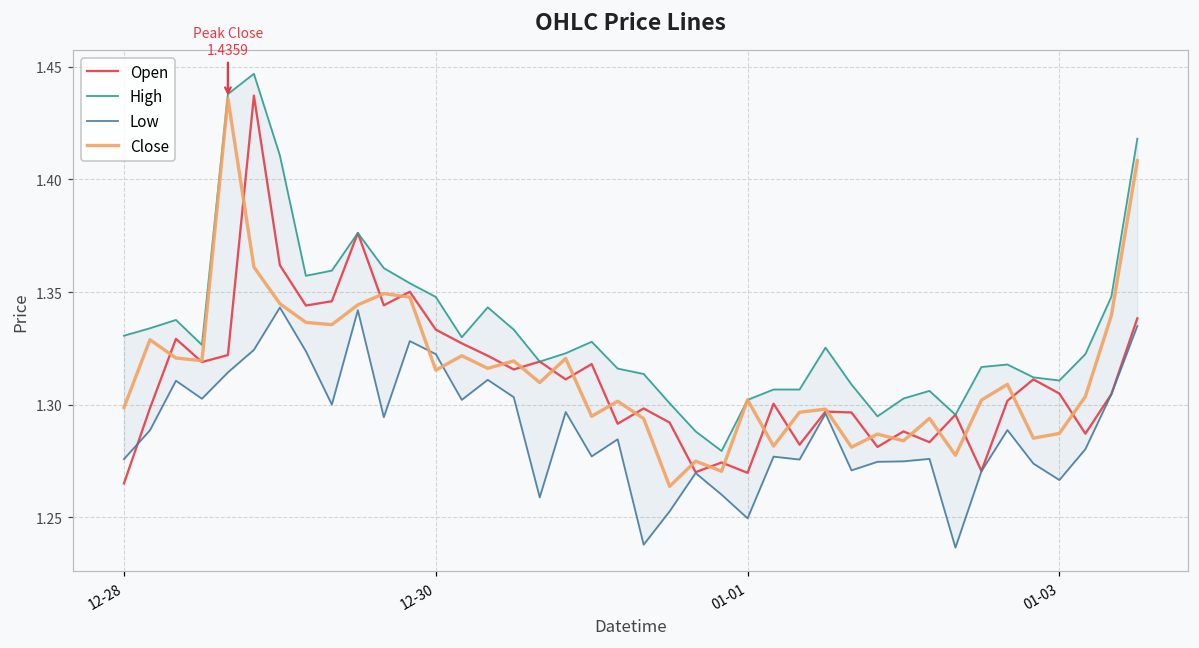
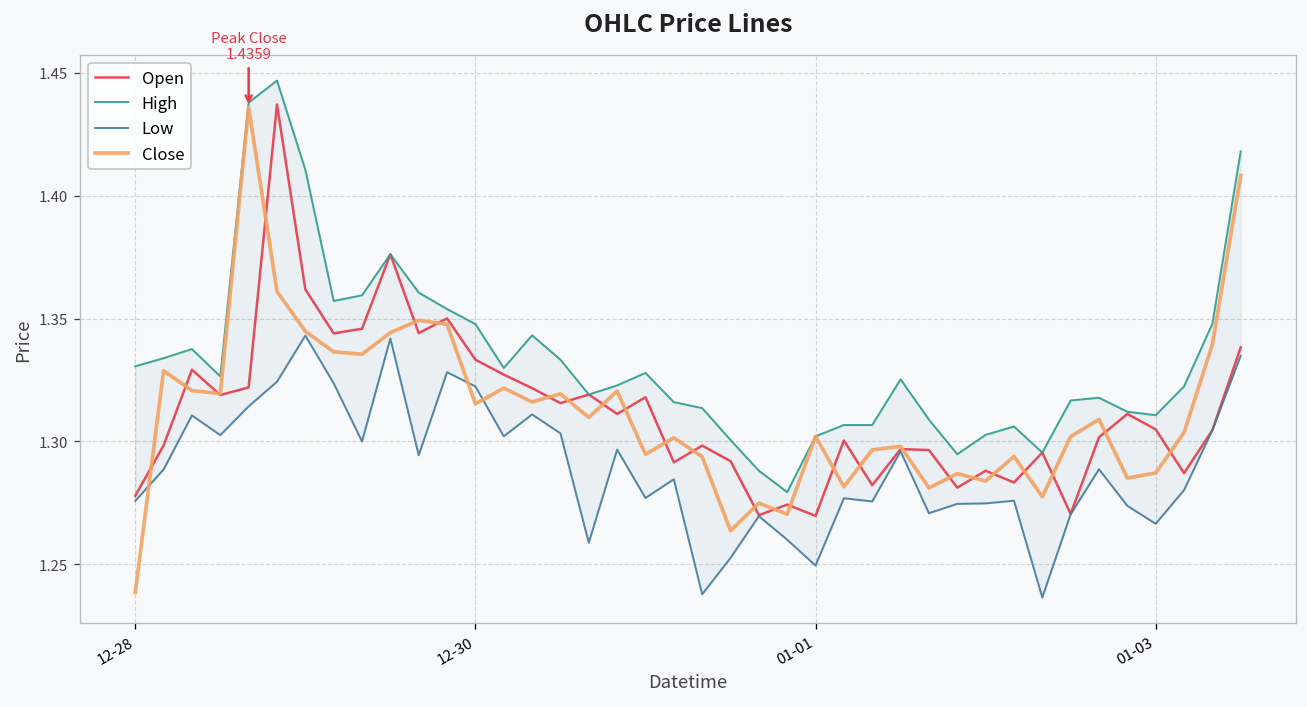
  {
    "Open": {
-     "12-28": 1.265,
+     "12-28": 1.278,
      "12-30": 1.333,
      "01-01": 1.270,
      "01-03": 1.305
    },
    "Close": {
-     "12-28": 1.299,
+     "12-28": 1.239,
      "12-30": 1.315,
      "01-03": 1.287
    }
  }
